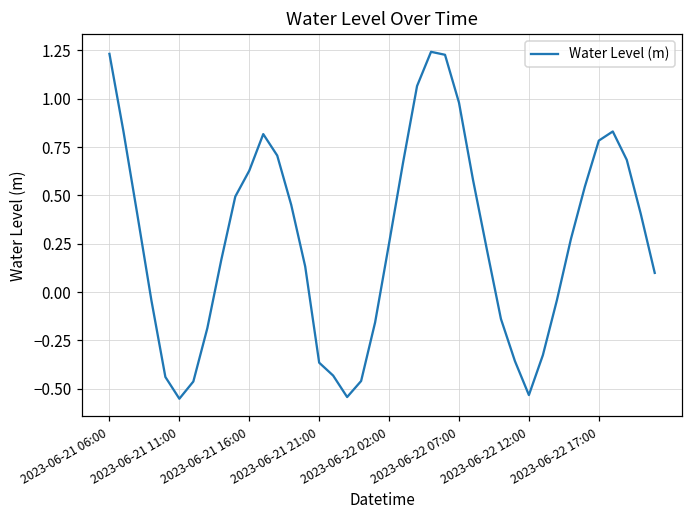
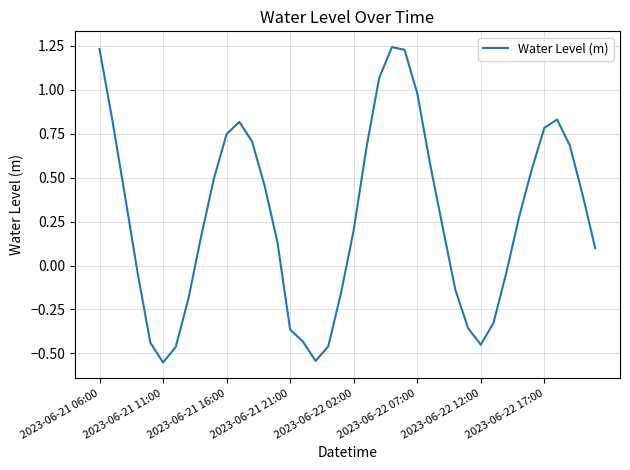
  {
    "2023-06-21 06:00": 1.23,
    "2023-06-21 11:00": -0.55,
-   "2023-06-21 16:00": 0.63,
+   "2023-06-21 16:00": 0.75,
    "2023-06-21 21:00": -0.37,
-   "2023-06-22 02:00": 0.25,
+   "2023-06-22 02:00": 0.20,
    "2023-06-22 07:00": 0.98,
-   "2023-06-22 12:00": -0.53,
+   "2023-06-22 12:00": -0.45,
    "2023-06-22 17:00": 0.78
  }
